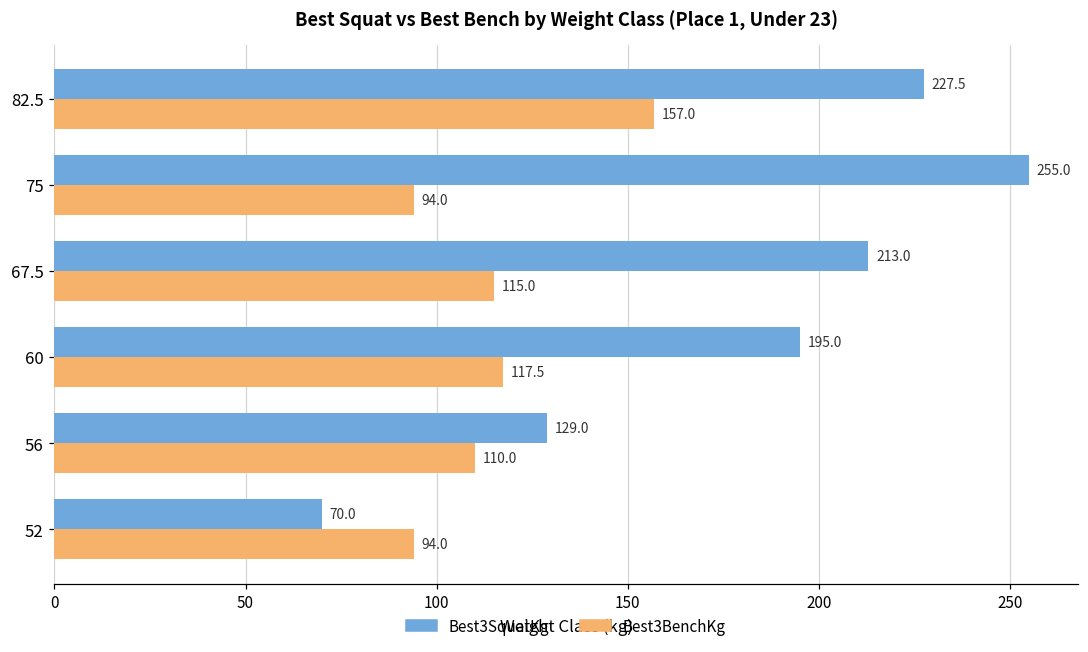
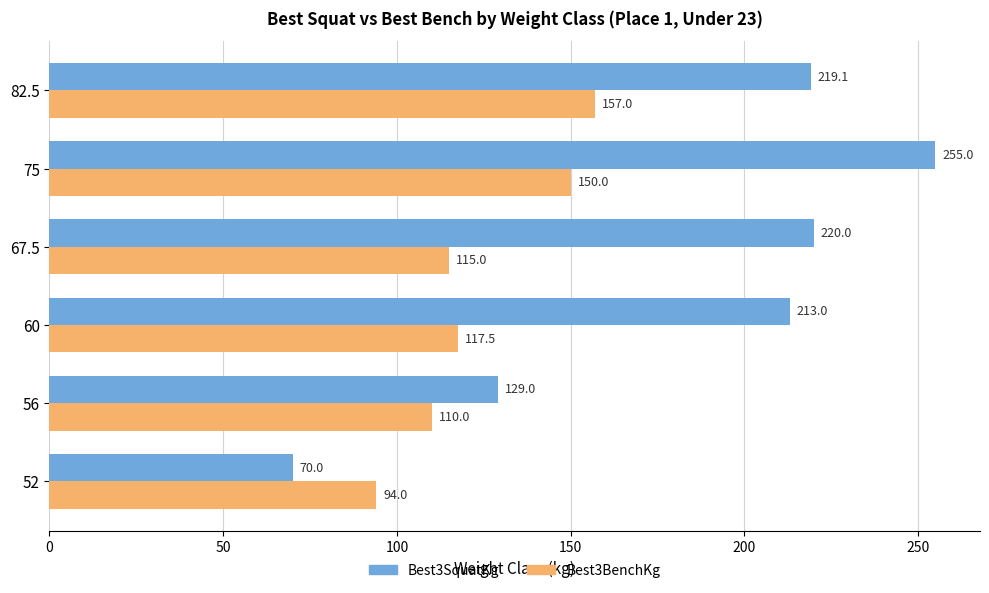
  {
    "Best3SquatKg": {
-     "82.5": 227.5,
+     "82.5": 219.1,
      "75": 255.0,
-     "67.5": 213.0,
-     "60": 195.0,
+     "67.5": 220.0,
+     "60": 213.0,
      "56": 129.0,
      "52": 70.0
    },
    "Best3BenchKg": {
      "82.5": 157.0,
-     "75": 94.0,
+     "75": 150.0,
      "67.5": 115.0,
      "60": 117.5,
      "56": 110.0,
      "52": 94.0
    }
  }
